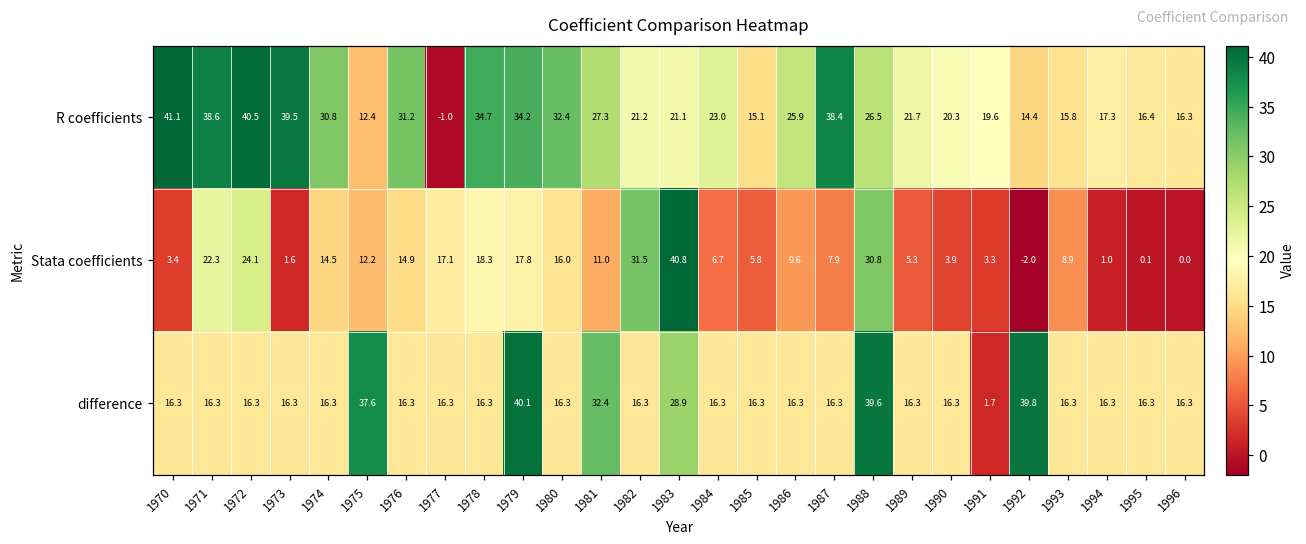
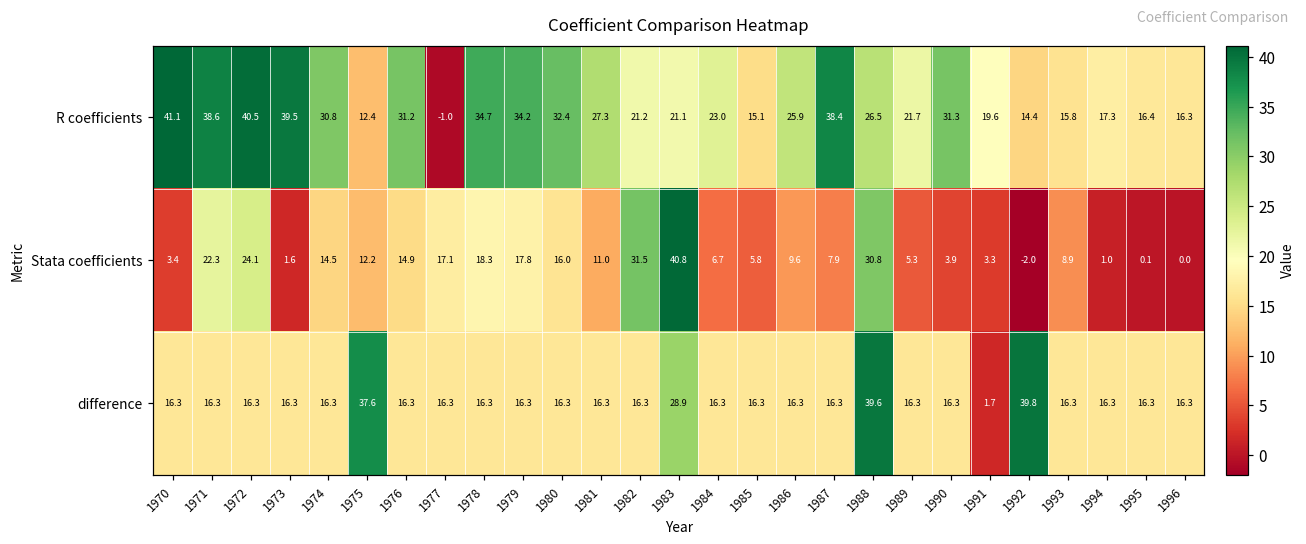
  {
    "R coefficients": {
      "1970": 41.1,
      "1971": 38.6,
      "1972": 40.5,
      "1973": 39.5,
      "1974": 30.8,
      "1975": 12.4,
      "1976": 31.2,
      "1977": -1.0,
      "1978": 34.7,
      "1979": 34.2,
      "1980": 32.4,
      "1981": 27.3,
      "1982": 21.2,
      "1983": 21.1,
      "1984": 23.0,
      "1985": 15.1,
      "1986": 25.9,
      "1987": 38.4,
      "1988": 26.5,
      "1989": 21.7,
-     "1990": 20.3,
+     "1990": 31.3,
      "1991": 19.6,
      "1992": 14.4,
      "1993": 15.8,
      "1994": 17.3,
      "1995": 16.4,
      "1996": 16.3
    },
    "Stata coefficients": {
      "1970": 3.4,
      "1971": 22.3,
      "1972": 24.1,
      "1973": 1.6,
      "1974": 14.5,
      "1975": 12.2,
      "1976": 14.9,
      "1977": 17.1,
      "1978": 18.3,
      "1979": 17.8,
      "1980": 16.0,
      "1981": 11.0,
      "1982": 31.5,
      "1983": 40.8,
      "1984": 6.7,
      "1985": 5.8,
      "1986": 9.6,
      "1987": 7.9,
      "1988": 30.8,
      "1989": 5.3,
      "1990": 3.9,
      "1991": 3.3,
      "1992": -2.0,
      "1993": 8.9,
      "1994": 1.0,
      "1995": 0.1,
      "1996": 0.0
    },
    "difference": {
      "1970": 16.3,
      "1971": 16.3,
      "1972": 16.3,
      "1973": 16.3,
      "1974": 16.3,
      "1975": 37.6,
      "1976": 16.3,
      "1977": 16.3,
      "1978": 16.3,
-     "1979": 40.1,
+     "1979": 16.3,
      "1980": 16.3,
-     "1981": 32.4,
+     "1981": 16.3,
      "1982": 16.3,
      "1983": 28.9,
      "1984": 16.3,
      "1985": 16.3,
      "1986": 16.3,
      "1987": 16.3,
      "1988": 39.6,
      "1989": 16.3,
      "1990": 16.3,
      "1991": 1.7,
      "1992": 39.8,
      "1993": 16.3,
      "1994": 16.3,
      "1995": 16.3,
      "1996": 16.3
    }
  }
